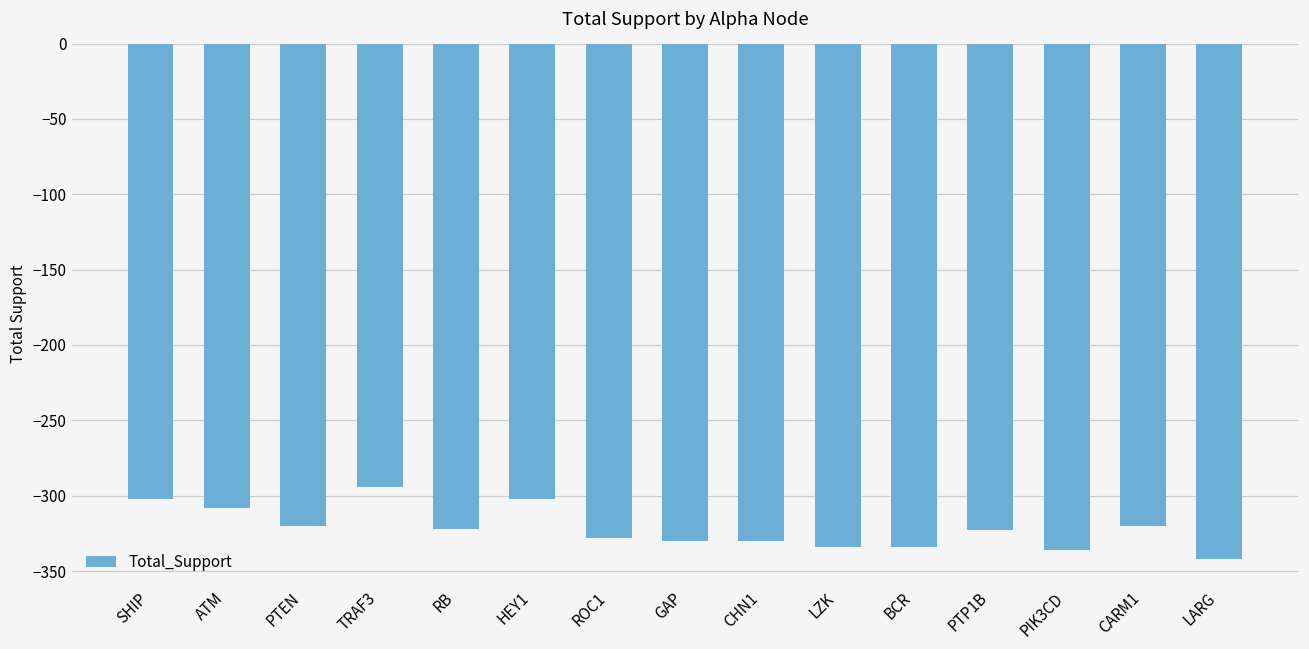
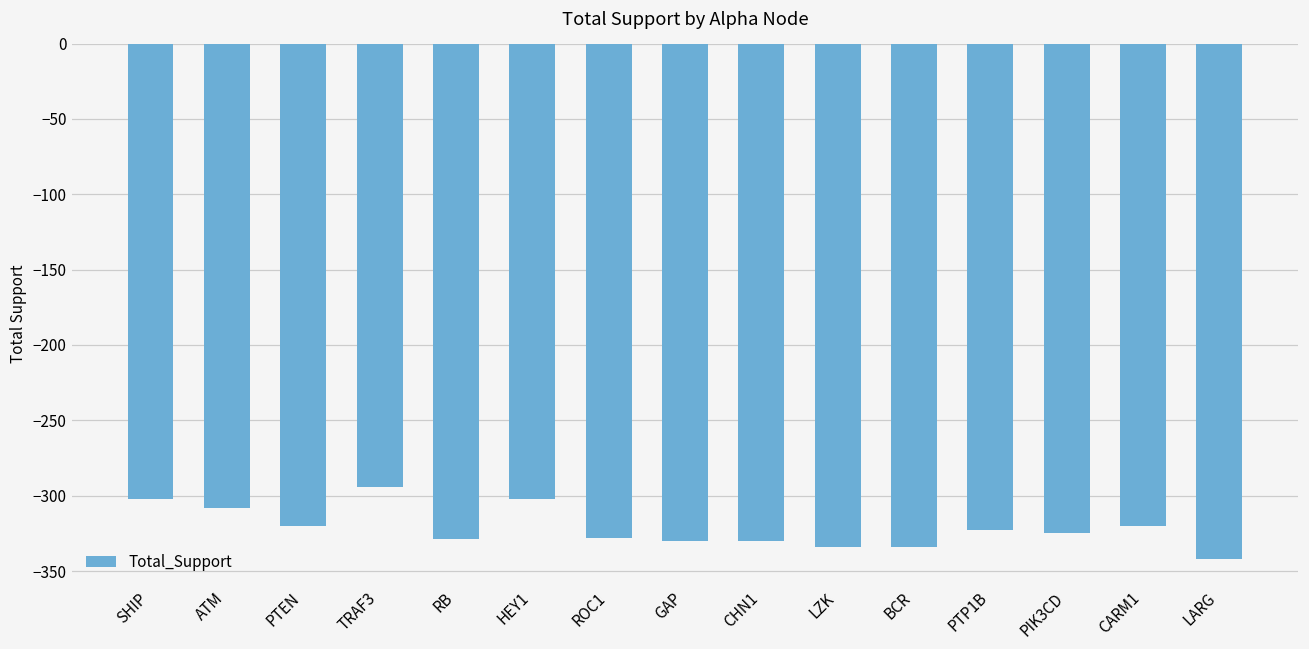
  {
    "SHIP": -302,
    "ATM": -308,
    "PTEN": -320,
    "TRAF3": -294,
-   "RB": -322,
+   "RB": -329,
    "HEY1": -302,
    "ROC1": -328,
    "GAP": -330,
    "CHN1": -330,
    "LZK": -334,
    "BCR": -334,
    "PTP1B": -323,
-   "PIK3CD": -336,
+   "PIK3CD": -325,
    "CARM1": -320,
    "LARG": -342
  }
